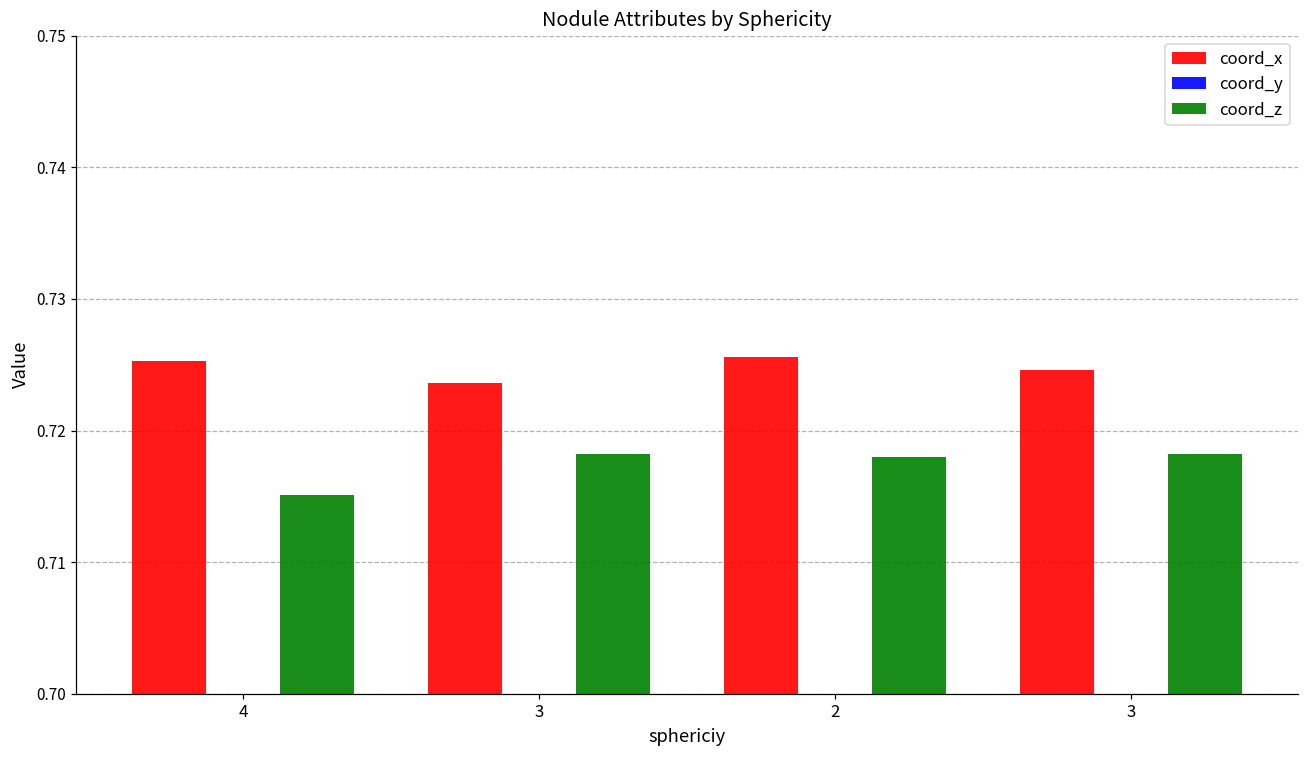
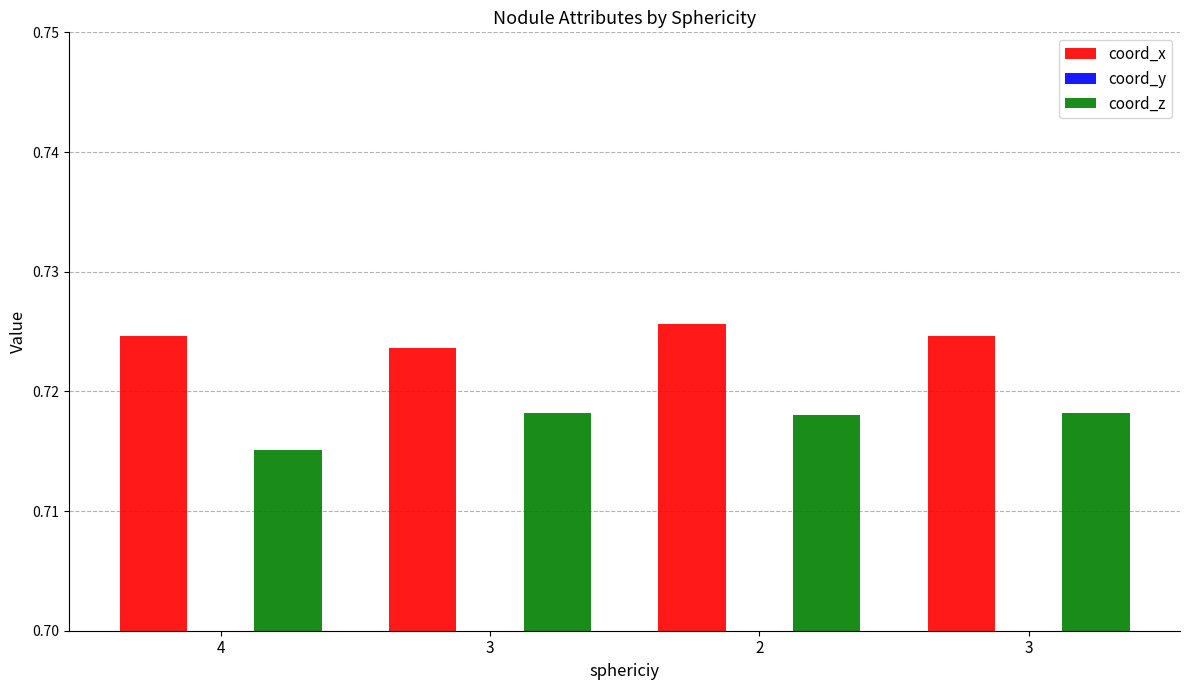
  {
    "coord_x": {
-     "4": 0.7253,
+     "4": 0.7246,
      "2": 0.7256
    },
    "coord_z": {
      "4": 0.7151,
      "2": 0.7180
    }
  }
